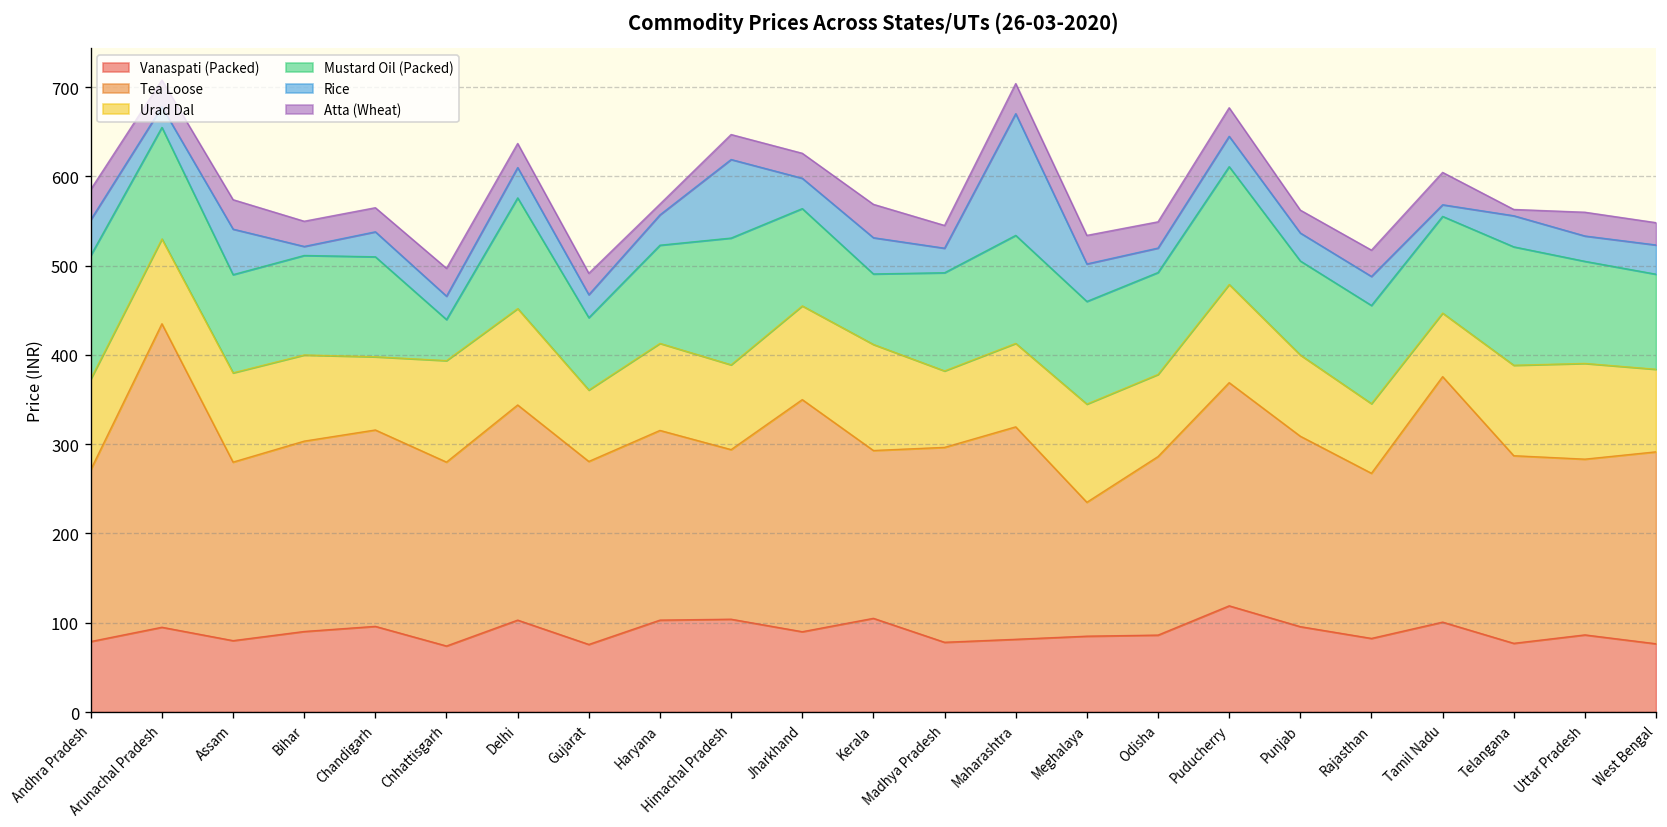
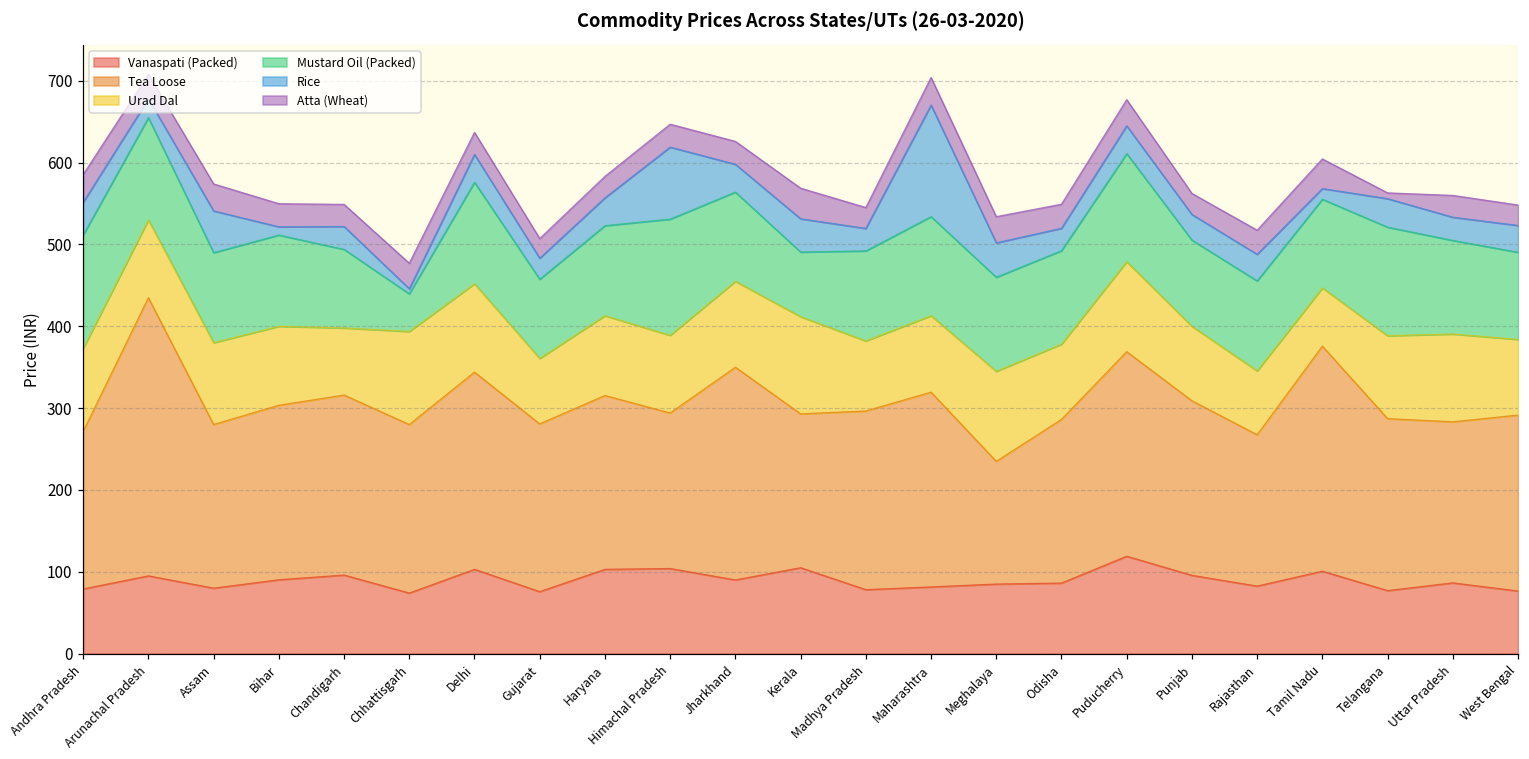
  {
    "Urad Dal": {
      "Andhra Pradesh": 100,
      "Arunachal Pradesh": 100,
      "Assam": 100,
      "Bihar": 100,
      "Chandigarh": 80,
      "Chhattisgarh": 110,
      "Delhi": 110,
      "Gujarat": 80,
      "Haryana": 100,
      "Himachal Pradesh": 100,
      "Jharkhand": 110,
      "Kerala": 120,
      "Madhya Pradesh": 90,
      "Maharashtra": 90,
      "Meghalaya": 110,
      "Odisha": 90,
      "Puducherry": 110,
      "Punjab": 90,
      "Rajasthan": 80,
      "Tamil Nadu": 70,
      "Telangana": 100,
      "Uttar Pradesh": 110,
      "West Bengal": 90
    },
    "Mustard Oil (Packed)": {
      "Andhra Pradesh": 140,
      "Arunachal Pradesh": 130,
      "Assam": 110,
      "Bihar": 110,
-     "Chandigarh": 110,
+     "Chandigarh": 100,
      "Chhattisgarh": 50,
      "Delhi": 120,
-     "Gujarat": 80,
+     "Gujarat": 100,
      "Haryana": 110,
      "Himachal Pradesh": 140,
      "Jharkhand": 110,
      "Kerala": 80,
      "Madhya Pradesh": 110,
      "Maharashtra": 120,
      "Meghalaya": 120,
      "Odisha": 110,
      "Puducherry": 130,
      "Punjab": 110,
      "Rajasthan": 110,
      "Tamil Nadu": 110,
      "Telangana": 130,
      "Uttar Pradesh": 110,
      "West Bengal": 110
    },
    "Rice": {
      "Andhra Pradesh": 40,
      "Assam": 50,
      "Bihar": 10,
      "Chandigarh": 30,
-     "Chhattisgarh": 30,
+     "Chhattisgarh": 10,
      "Delhi": 30,
      "Gujarat": 30,
      "Haryana": 30,
      "Himachal Pradesh": 90,
      "Jharkhand": 30,
      "Kerala": 40,
      "Madhya Pradesh": 30,
      "Maharashtra": 140,
      "Meghalaya": 40,
      "Odisha": 30,
      "Puducherry": 30,
      "Punjab": 30,
      "Rajasthan": 30,
      "Tamil Nadu": 10,
      "Telangana": 30,
      "Uttar Pradesh": 30,
      "West Bengal": 30
    },
    "Atta (Wheat)": {
      "Andhra Pradesh": 30,
      "Assam": 30,
      "Bihar": 30,
      "Chandigarh": 30,
      "Chhattisgarh": 30,
      "Delhi": 30,
      "Gujarat": 20,
-     "Haryana": 10,
+     "Haryana": 30,
      "Himachal Pradesh": 30,
      "Jharkhand": 30,
      "Kerala": 40,
      "Madhya Pradesh": 30,
      "Maharashtra": 30,
      "Meghalaya": 30,
      "Odisha": 30,
      "Puducherry": 30,
      "Punjab": 30,
      "Rajasthan": 30,
      "Tamil Nadu": 40,
      "Telangana": 10,
      "Uttar Pradesh": 30,
      "West Bengal": 30
    }
  }
